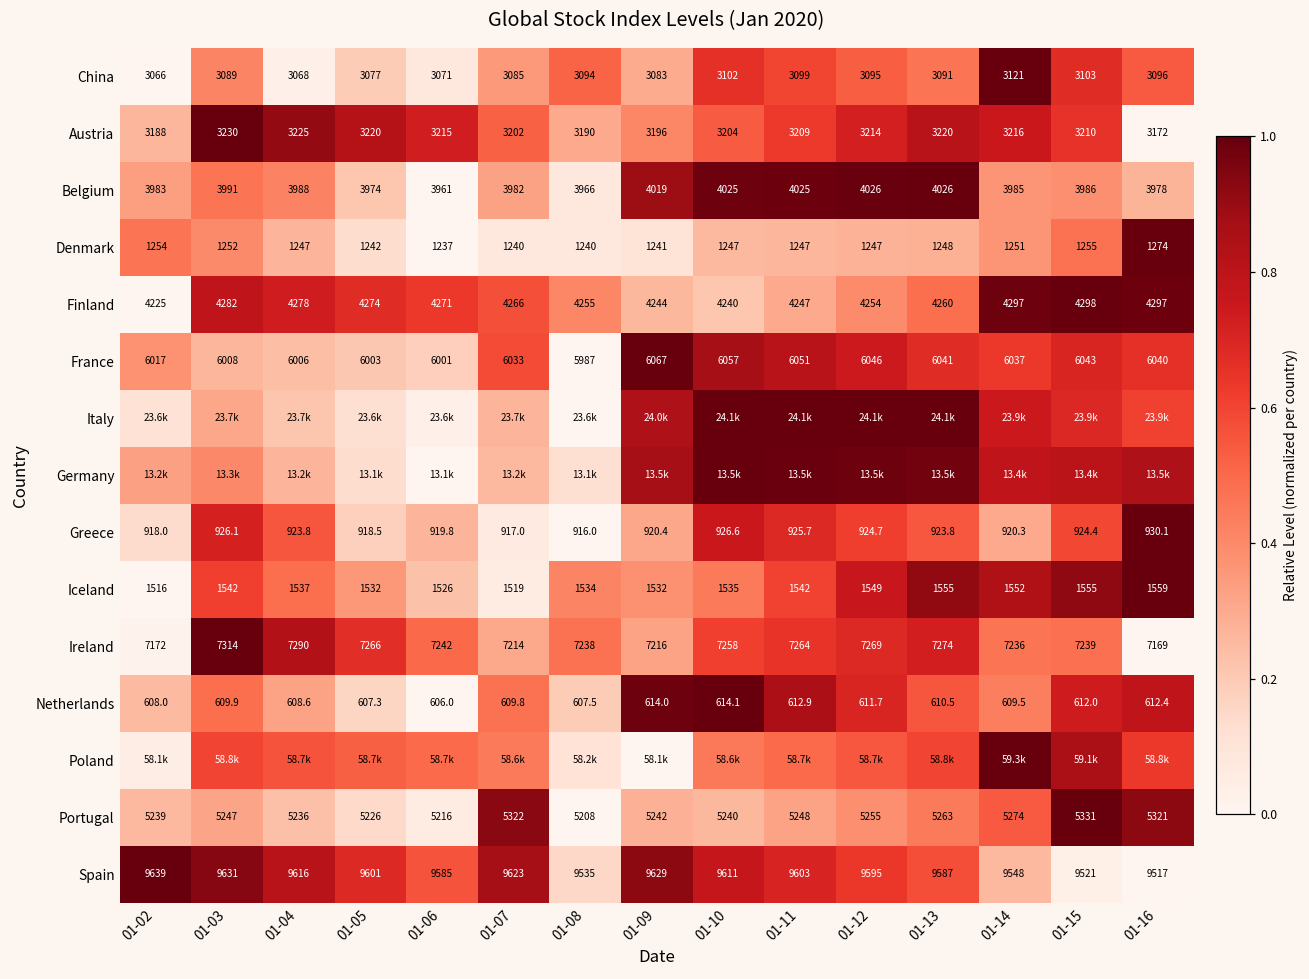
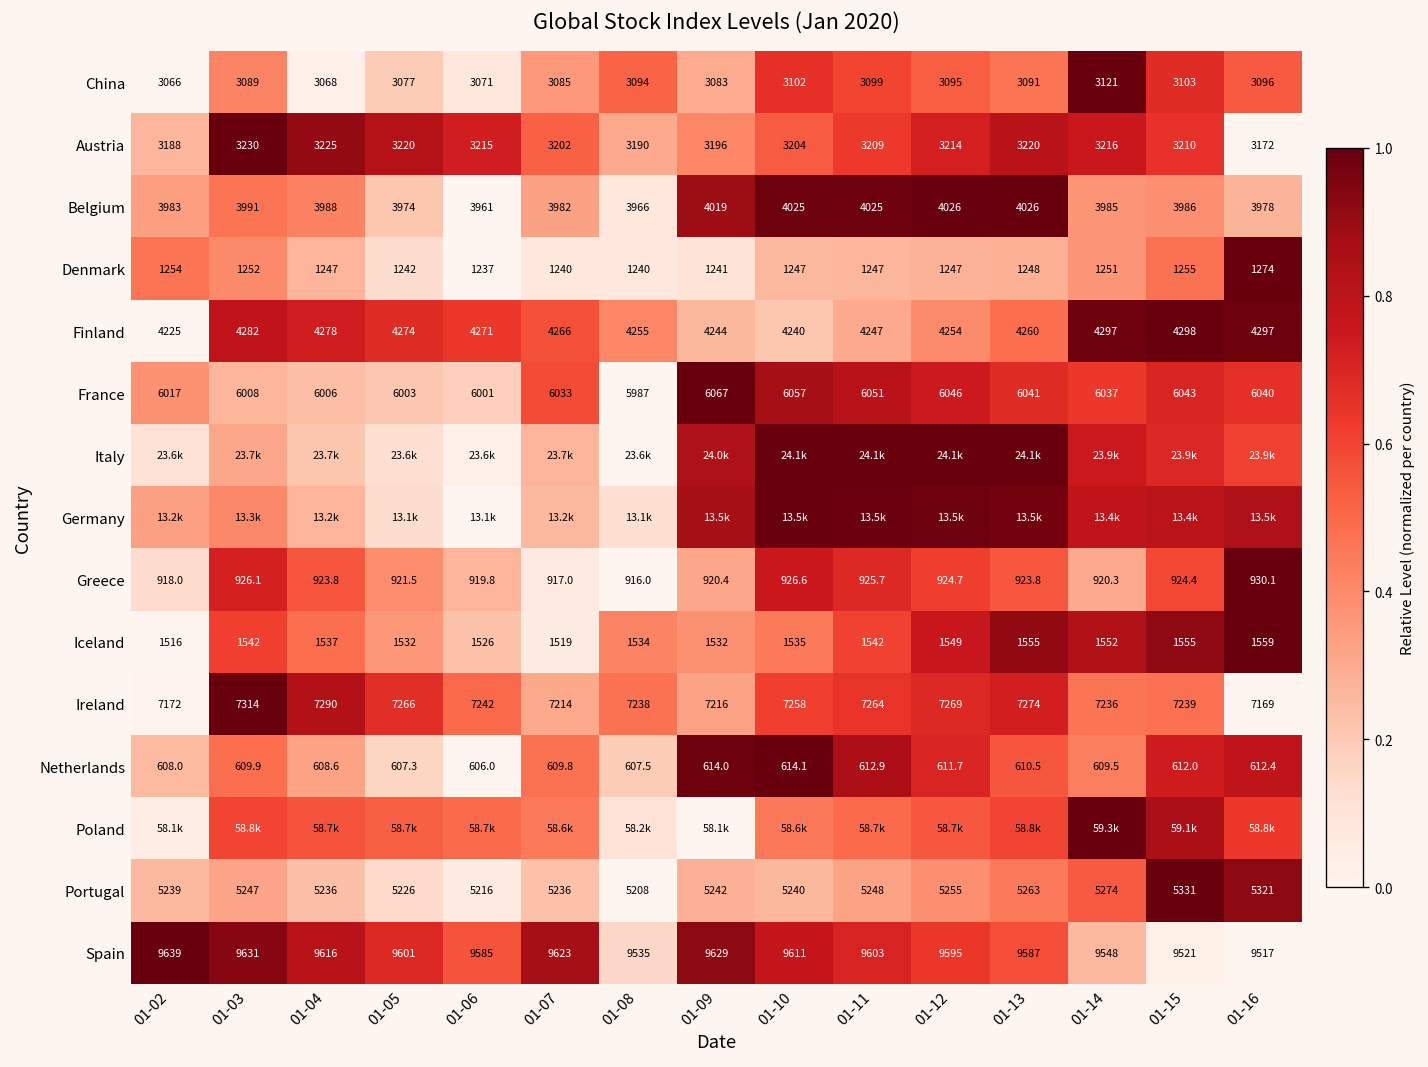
  {
    "Greece": {
      "01-02": 918.0,
      "01-03": 926.1,
      "01-04": 923.8,
-     "01-05": 918.5,
+     "01-05": 921.5,
      "01-06": 919.8,
      "01-07": 917.0,
      "01-08": 916.0,
      "01-09": 920.4,
      "01-10": 926.6,
      "01-11": 925.7,
      "01-12": 924.7,
      "01-13": 923.8,
      "01-14": 920.3,
      "01-15": 924.4,
      "01-16": 930.1
    },
    "Portugal": {
      "01-02": 5239,
      "01-03": 5247,
      "01-04": 5236,
      "01-05": 5226,
      "01-06": 5216,
-     "01-07": 5322,
+     "01-07": 5236,
      "01-08": 5208,
      "01-09": 5242,
      "01-10": 5240,
      "01-11": 5248,
      "01-12": 5255,
      "01-13": 5263,
      "01-14": 5274,
      "01-15": 5331,
      "01-16": 5321
    }
  }
